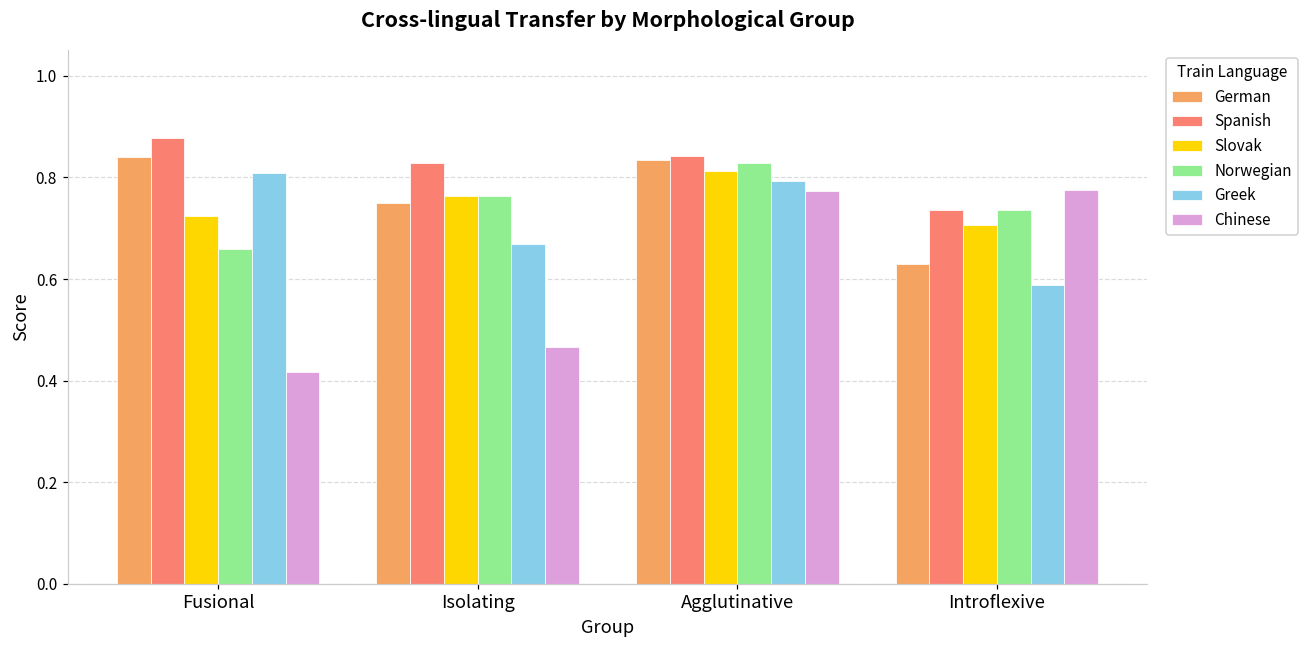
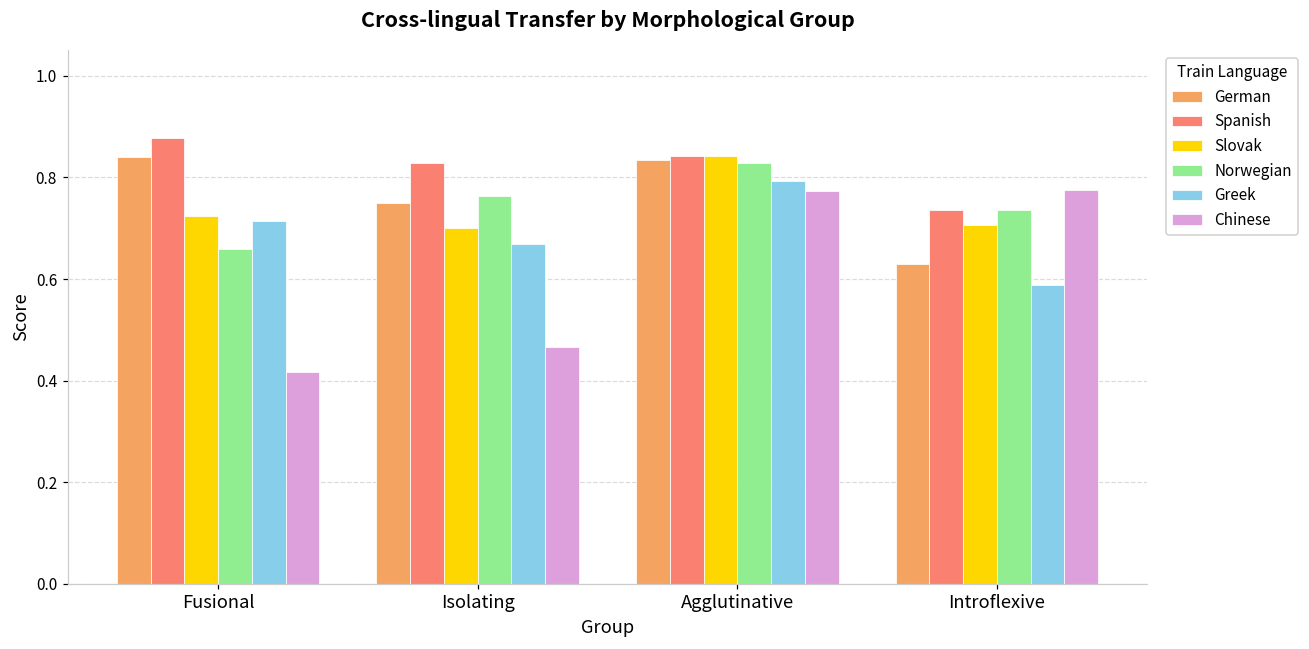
  {
    "Slovak": {
      "Fusional": 0.72,
-     "Isolating": 0.76,
-     "Agglutinative": 0.81,
+     "Isolating": 0.70,
+     "Agglutinative": 0.84,
      "Introflexive": 0.71
    },
    "Norwegian": {
      "Fusional": 0.66,
      "Isolating": 0.76,
      "Agglutinative": 0.83,
      "Introflexive": 0.74
    },
    "Greek": {
-     "Fusional": 0.81,
+     "Fusional": 0.71,
      "Isolating": 0.67,
      "Agglutinative": 0.79,
      "Introflexive": 0.59
    },
    "Chinese": {
      "Fusional": 0.42,
      "Isolating": 0.47,
      "Agglutinative": 0.77,
      "Introflexive": 0.78
    }
  }
